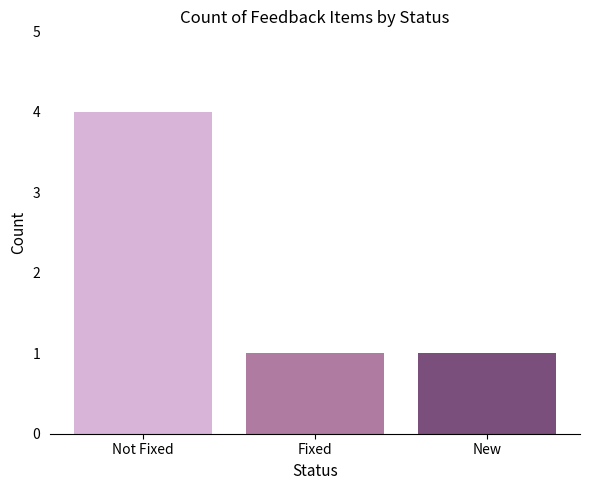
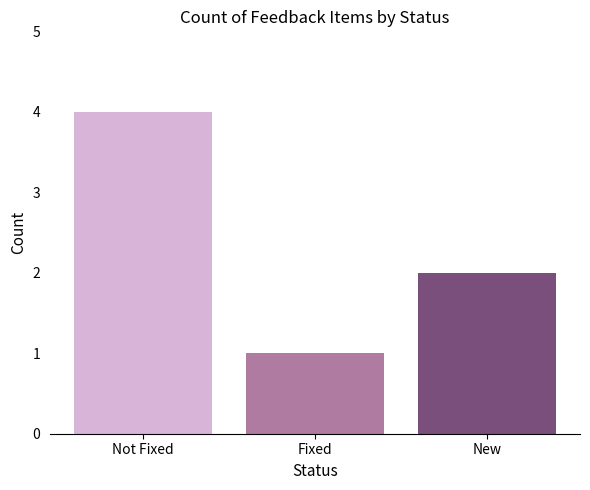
  {
    "Not Fixed": 4,
    "Fixed": 1,
-   "New": 1
+   "New": 2
  }
